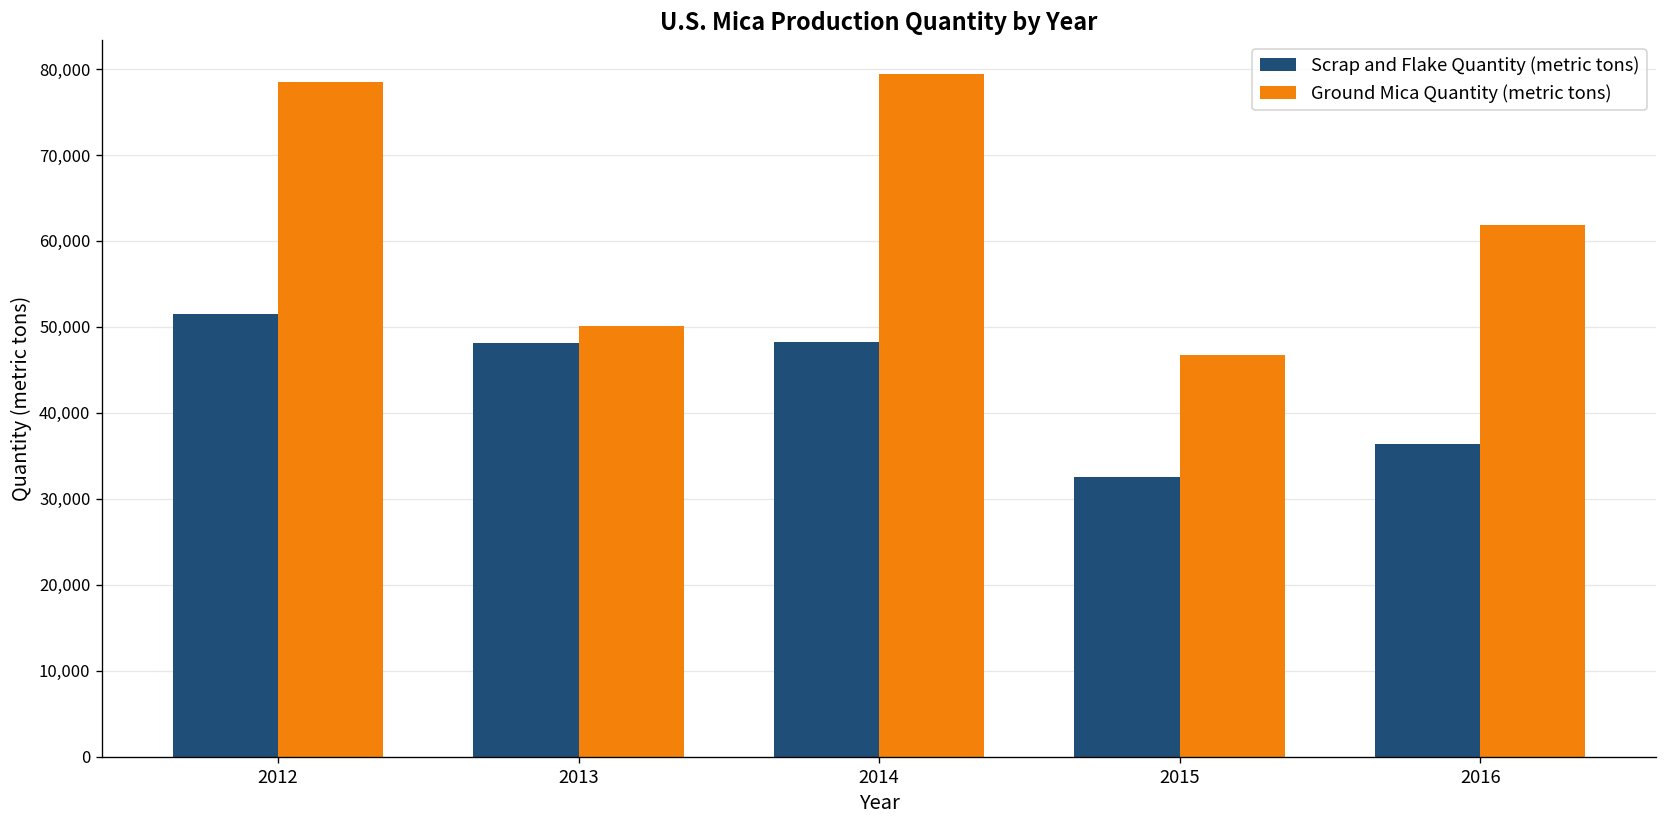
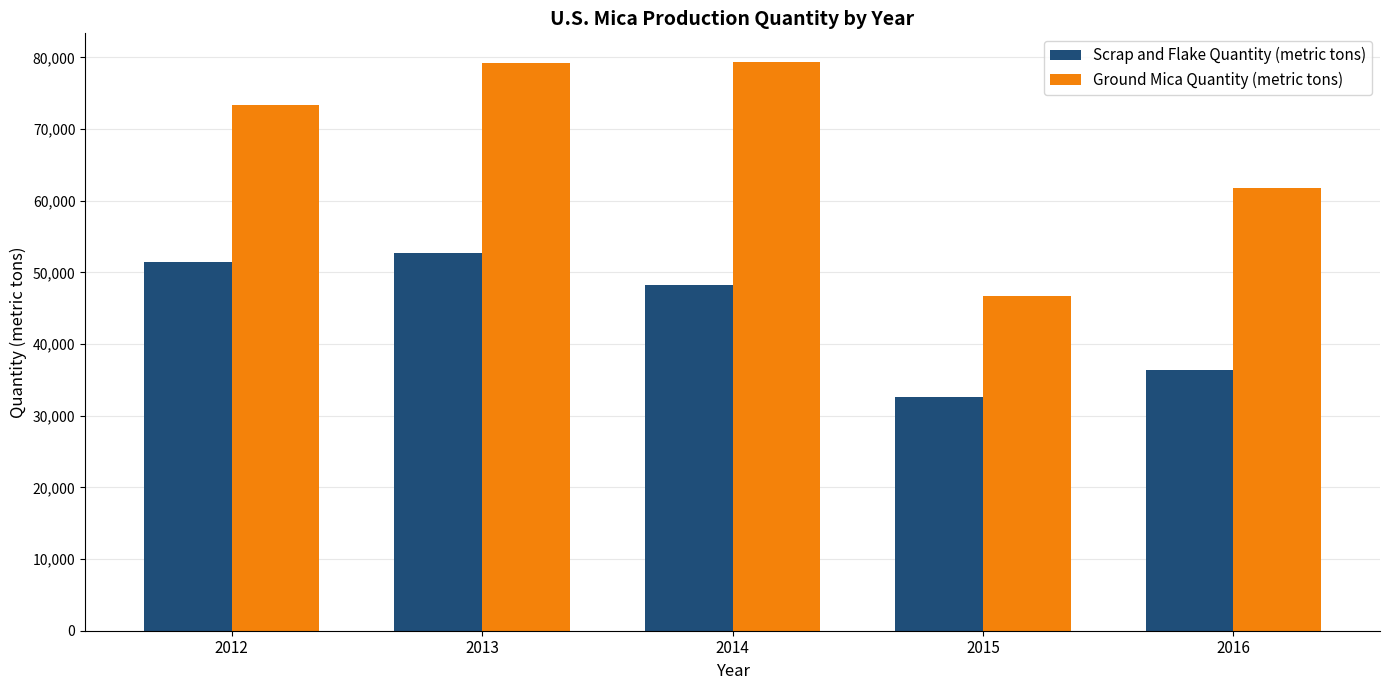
  {
    "Scrap and Flake Quantity (metric tons)": {
      "2012": "51,000",
-     "2013": "48,000",
+     "2013": "53,000",
      "2014": "48,000",
      "2015": "33,000",
      "2016": "36,000"
    },
    "Ground Mica Quantity (metric tons)": {
-     "2012": "79,000",
-     "2013": "50,000",
+     "2012": "73,000",
+     "2013": "79,000",
      "2014": "79,000",
      "2015": "47,000",
      "2016": "62,000"
    }
  }
